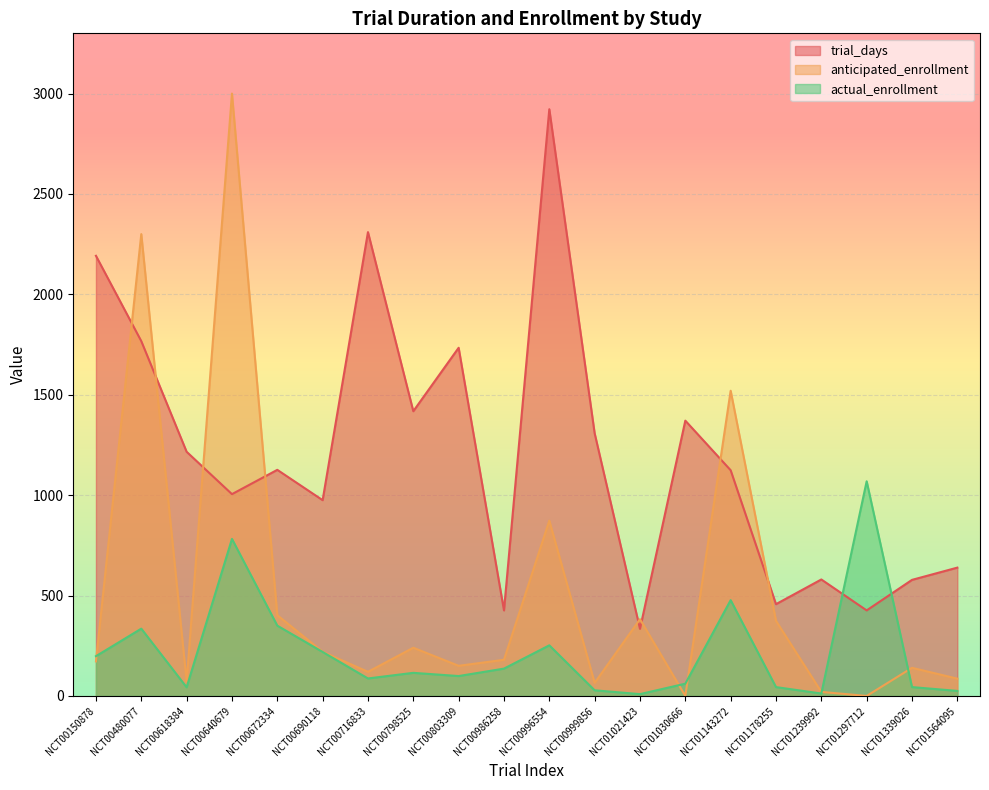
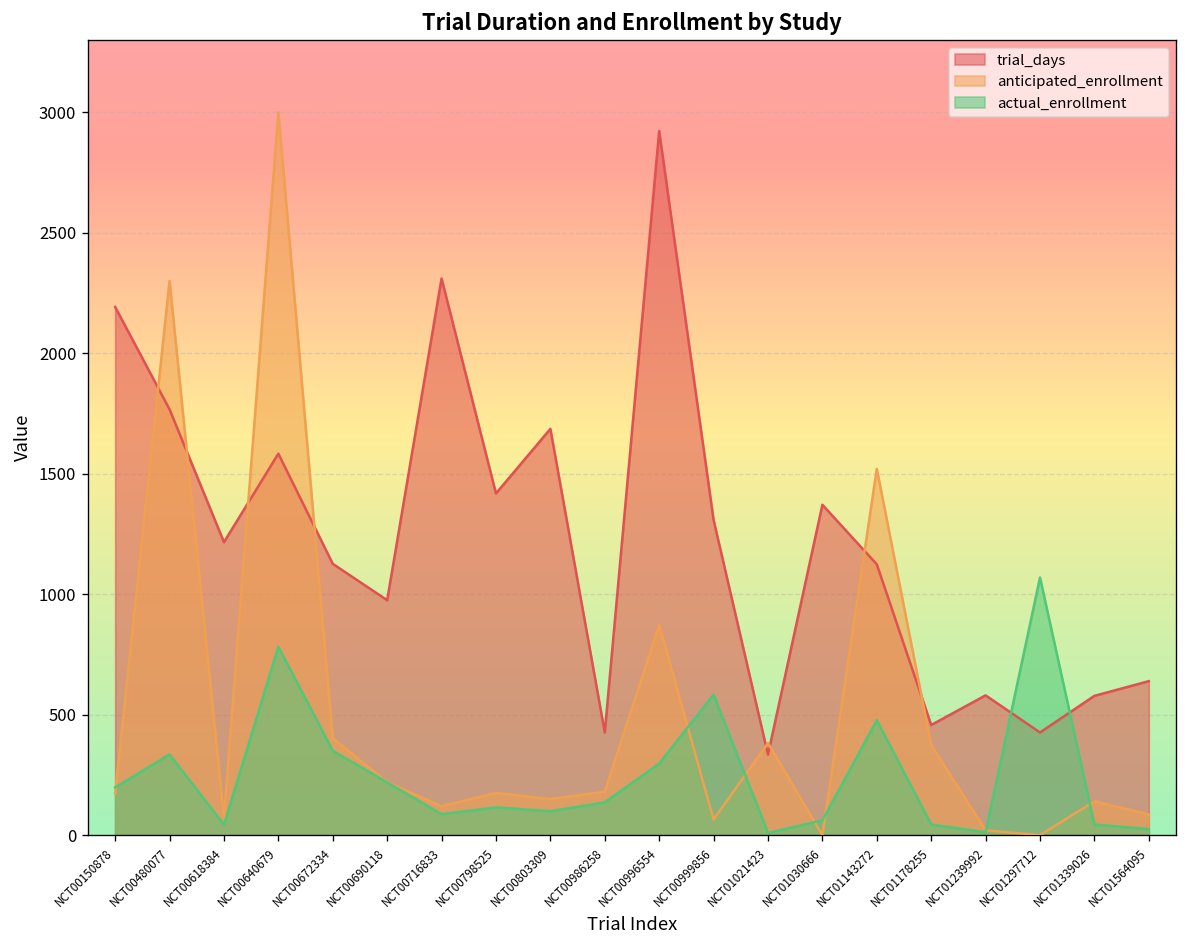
  {
    "trial_days": {
      "NCT00150878": 2190,
      "NCT00480077": 1770,
      "NCT00618384": 1220,
-     "NCT00640679": 1010,
+     "NCT00640679": 1580,
      "NCT00672334": 1130,
      "NCT00690118": 980,
      "NCT00716833": 2310,
      "NCT00798525": 1420,
-     "NCT00803309": 1730,
+     "NCT00803309": 1690,
      "NCT00986258": 430,
      "NCT00996554": 2920,
      "NCT00999856": 1310,
      "NCT01021423": 330,
      "NCT01030666": 1370,
      "NCT01143272": 1120,
      "NCT01178255": 460,
      "NCT01239992": 580,
      "NCT01297712": 430,
      "NCT01339026": 580,
      "NCT01564095": 640
    },
    "anticipated_enrollment": {
      "NCT00150878": 170,
      "NCT00480077": 2300,
      "NCT00618384": 70,
      "NCT00640679": 3000,
      "NCT00672334": 400,
      "NCT00716833": 120,
-     "NCT00798525": 240,
+     "NCT00798525": 180,
      "NCT00803309": 150,
      "NCT00986258": 180,
      "NCT00996554": 870,
      "NCT00999856": 70,
      "NCT01021423": 380,
      "NCT01030666": 0,
      "NCT01143272": 1520,
      "NCT01178255": 370,
      "NCT01297712": 0,
      "NCT01339026": 140,
      "NCT01564095": 90
    },
    "actual_enrollment": {
      "NCT00150878": 200,
      "NCT00480077": 340,
      "NCT00618384": 40,
      "NCT00640679": 780,
      "NCT00672334": 350,
      "NCT00716833": 90,
      "NCT00798525": 120,
      "NCT00803309": 100,
      "NCT00986258": 140,
-     "NCT00996554": 250,
-     "NCT00999856": 30,
+     "NCT00996554": 300,
+     "NCT00999856": 580,
      "NCT01021423": 10,
      "NCT01030666": 60,
      "NCT01143272": 480,
      "NCT01178255": 40,
      "NCT01297712": 1070,
      "NCT01339026": 40,
      "NCT01564095": 30
    }
  }
